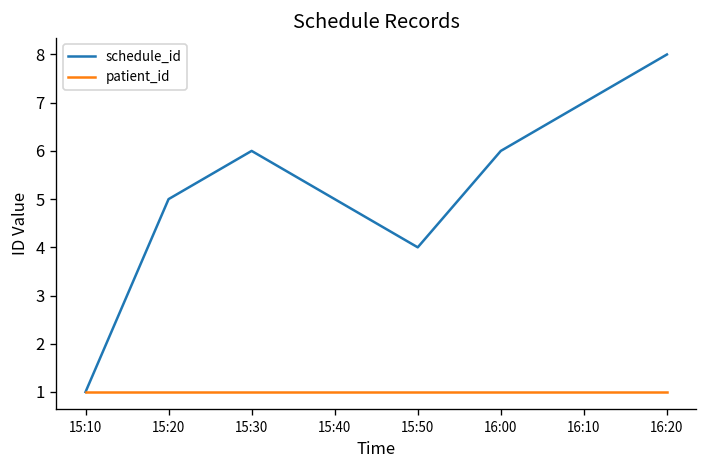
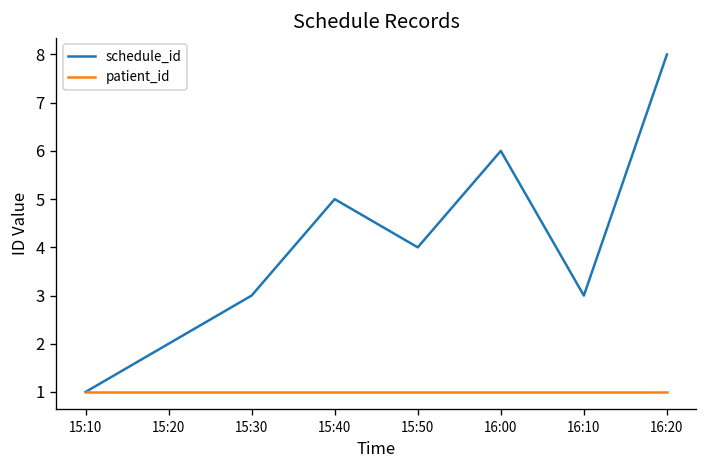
  {
    "schedule_id": {
-     "15:20": 5,
-     "15:30": 6,
+     "15:20": 2,
+     "15:30": 3,
      "15:40": 5,
      "15:50": 4,
      "16:00": 6,
-     "16:10": 7,
+     "16:10": 3,
      "16:20": 8
    },
    "patient_id": {
      "15:20": 1,
      "15:30": 1,
      "15:40": 1,
      "15:50": 1,
      "16:00": 1,
      "16:10": 1,
      "16:20": 1
    }
  }
